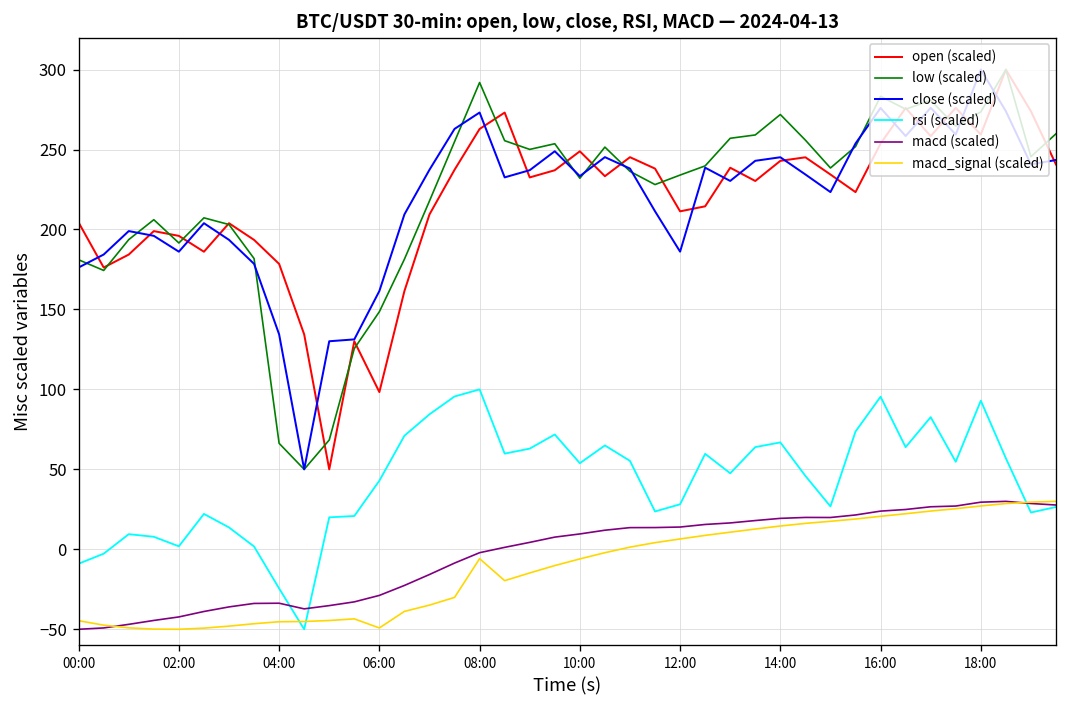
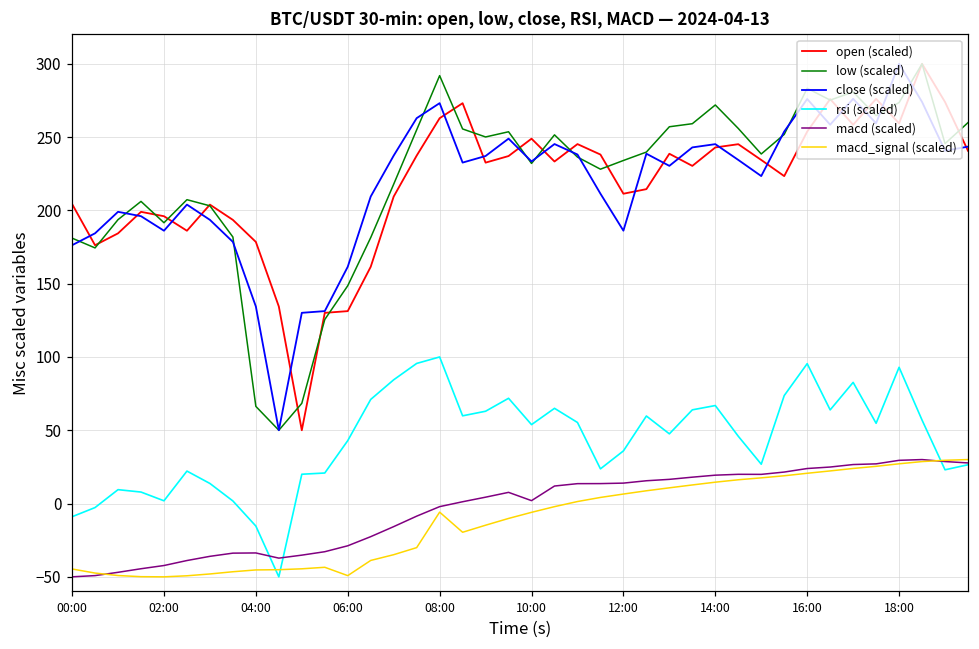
  {
    "open (scaled)": {
      "00:00": 204,
      "02:00": 196,
      "04:00": 178,
-     "06:00": 98,
+     "06:00": 131,
      "08:00": 263,
      "10:00": 249,
      "12:00": 211,
      "14:00": 243
    },
    "low (scaled)": {
      "00:00": 181,
      "02:00": 192,
      "04:00": 66,
      "06:00": 149,
      "08:00": 292,
      "12:00": 234,
      "14:00": 272
    },
    "close (scaled)": {
      "00:00": 176,
      "02:00": 186,
      "04:00": 134,
      "06:00": 162,
      "08:00": 273,
      "12:00": 186,
      "14:00": 245
    },
    "rsi (scaled)": {
      "00:00": -9,
      "02:00": 2,
-     "04:00": -24,
+     "04:00": -15,
      "06:00": 43,
      "08:00": 100,
      "10:00": 54,
-     "12:00": 28,
+     "12:00": 36,
      "14:00": 67,
      "16:00": 95,
      "18:00": 93
    },
    "macd (scaled)": {
      "00:00": -50,
      "02:00": -42,
      "04:00": -34,
      "06:00": -29,
      "08:00": -2,
-     "10:00": 10,
+     "10:00": 2,
      "12:00": 14,
      "14:00": 19,
      "16:00": 24,
      "18:00": 29
    },
    "macd_signal (scaled)": {
      "00:00": -45,
      "02:00": -50,
      "04:00": -45,
      "06:00": -49,
      "08:00": -6,
      "10:00": -6,
      "12:00": 6,
      "14:00": 15,
      "16:00": 21,
      "18:00": 27
    }
  }
